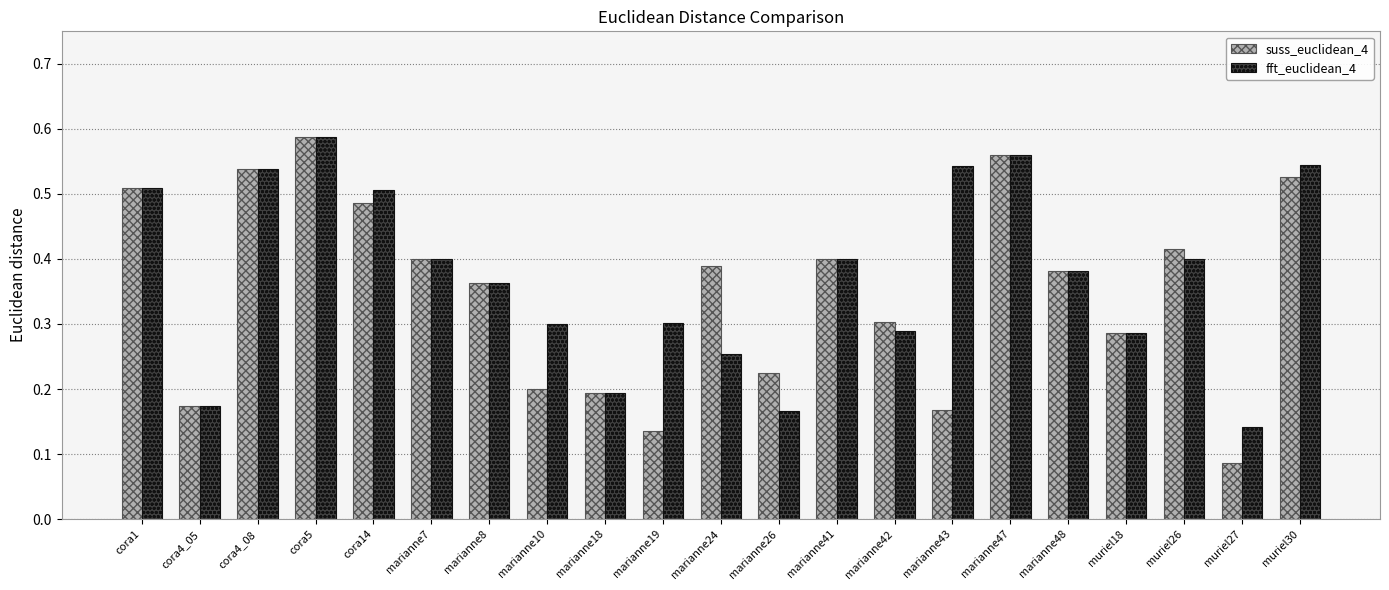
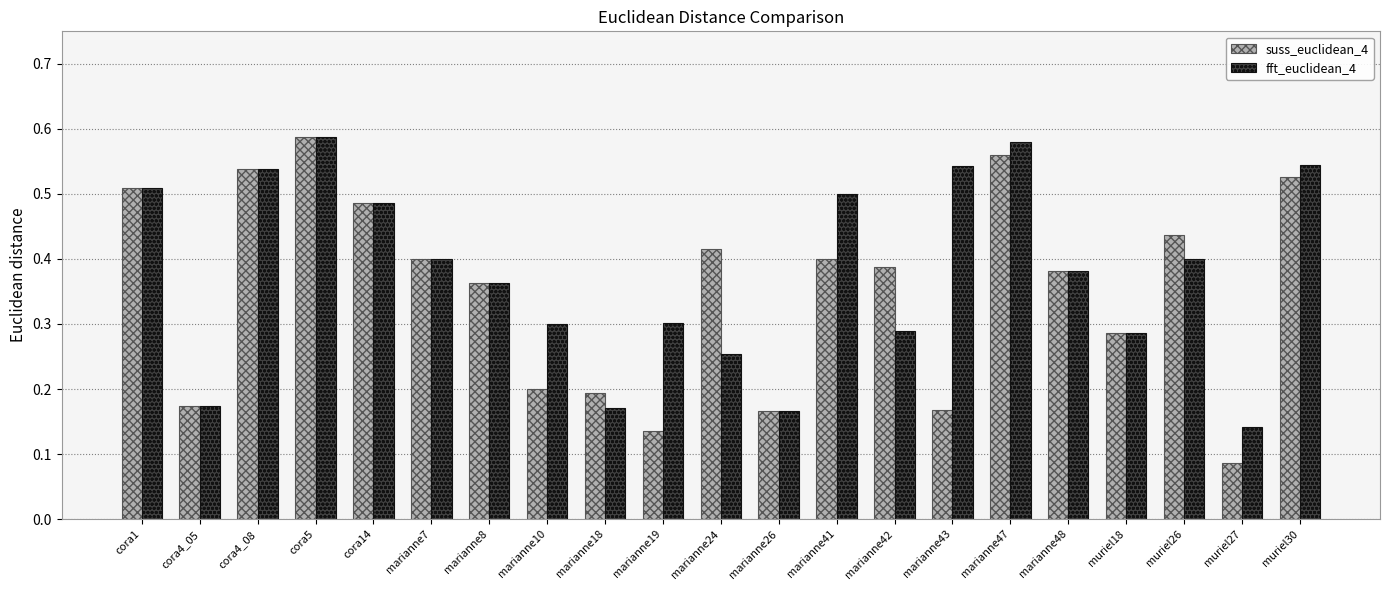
  {
    "suss_euclidean_4": {
      "cora1": 0.51,
      "cora4_05": 0.17,
      "cora4_08": 0.54,
      "cora5": 0.59,
      "cora14": 0.49,
      "marianne7": 0.40,
      "marianne8": 0.36,
      "marianne10": 0.20,
      "marianne18": 0.19,
      "marianne19": 0.14,
-     "marianne24": 0.39,
-     "marianne26": 0.23,
+     "marianne24": 0.41,
+     "marianne26": 0.17,
      "marianne41": 0.40,
-     "marianne42": 0.30,
+     "marianne42": 0.39,
      "marianne43": 0.17,
      "marianne47": 0.56,
      "marianne48": 0.38,
      "muriel18": 0.29,
-     "muriel26": 0.42,
+     "muriel26": 0.44,
      "muriel27": 0.09,
      "muriel30": 0.53
    },
    "fft_euclidean_4": {
      "cora1": 0.51,
      "cora4_05": 0.17,
      "cora4_08": 0.54,
      "cora5": 0.59,
-     "cora14": 0.51,
+     "cora14": 0.49,
      "marianne7": 0.40,
      "marianne8": 0.36,
      "marianne10": 0.30,
-     "marianne18": 0.19,
+     "marianne18": 0.17,
      "marianne19": 0.30,
      "marianne24": 0.25,
      "marianne26": 0.17,
-     "marianne41": 0.4,
+     "marianne41": 0.5,
      "marianne42": 0.29,
      "marianne43": 0.54,
-     "marianne47": 0.56,
+     "marianne47": 0.58,
      "marianne48": 0.38,
      "muriel18": 0.29,
      "muriel26": 0.40,
      "muriel27": 0.14,
      "muriel30": 0.54
    }
  }
